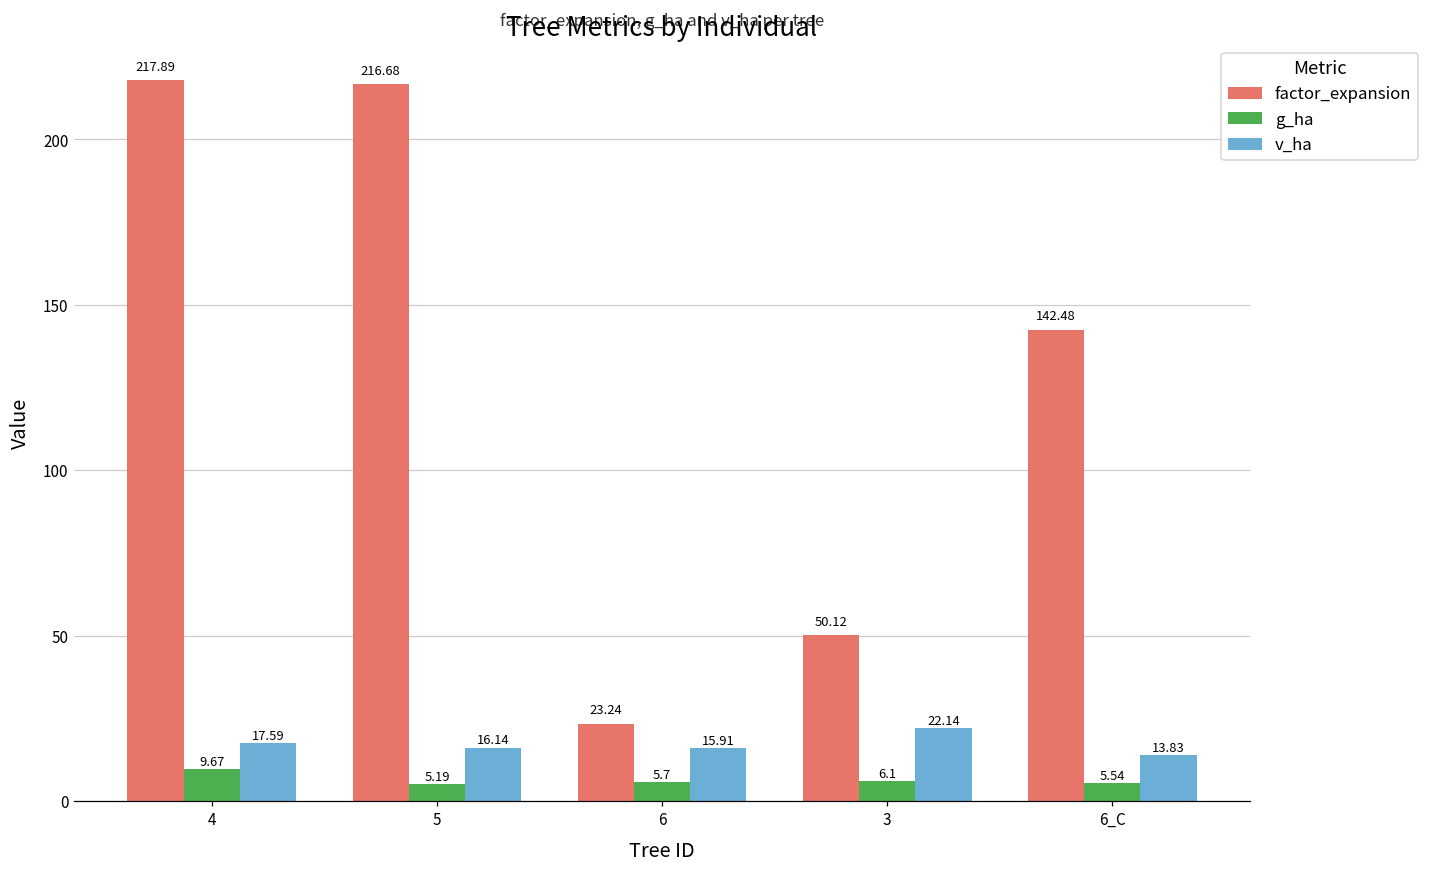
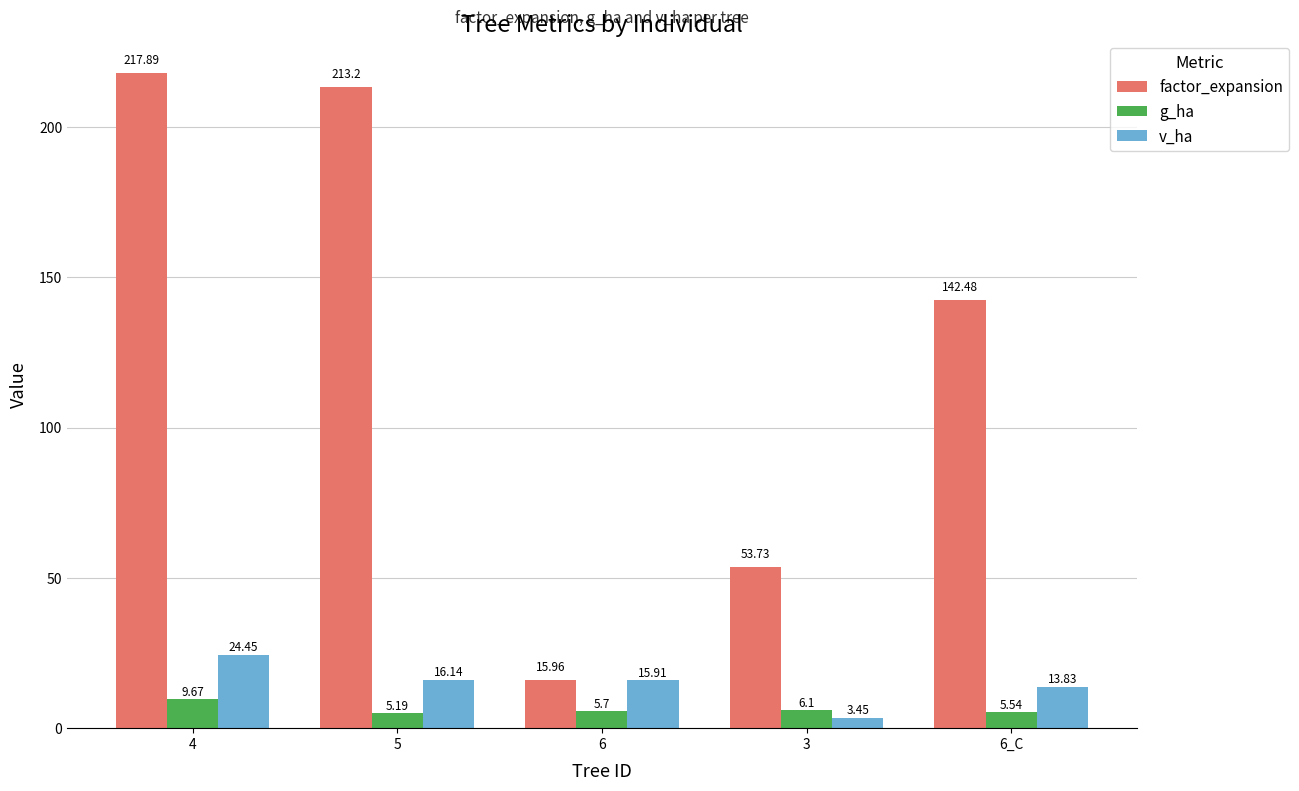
  {
    "factor_expansion": {
      "4": 217.89,
-     "5": 216.68,
-     "6": 23.24,
-     "3": 50.12,
+     "5": 213.2,
+     "6": 15.96,
+     "3": 53.73,
      "6_C": 142.48
    },
    "g_ha": {
      "4": 9.67,
      "5": 5.19,
      "6": 5.7,
      "3": 6.1,
      "6_C": 5.54
    },
    "v_ha": {
-     "4": 17.59,
+     "4": 24.45,
      "5": 16.14,
      "6": 15.91,
-     "3": 22.14,
+     "3": 3.45,
      "6_C": 13.83
    }
  }
